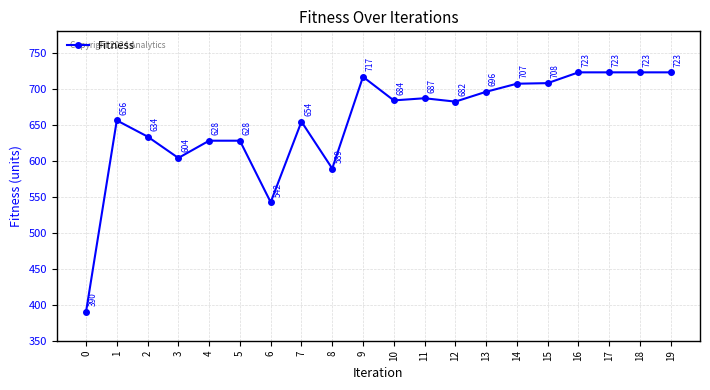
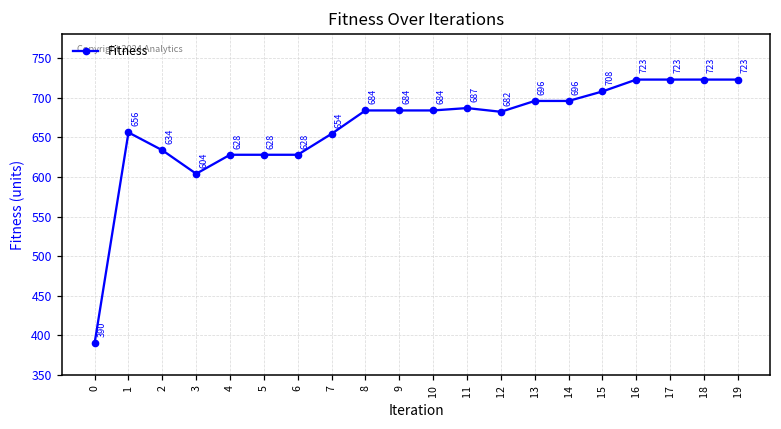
  {
    "0": 390,
    "1": 656,
    "2": 634,
    "3": 604,
    "4": 628,
    "5": 628,
-   "6": 542,
+   "6": 628,
    "7": 654,
-   "8": 589,
-   "9": 717,
+   "8": 684,
+   "9": 684,
    "10": 684,
    "11": 687,
    "12": 682,
    "13": 696,
-   "14": 707,
+   "14": 696,
    "15": 708,
    "16": 723,
    "17": 723,
    "18": 723,
    "19": 723
  }
